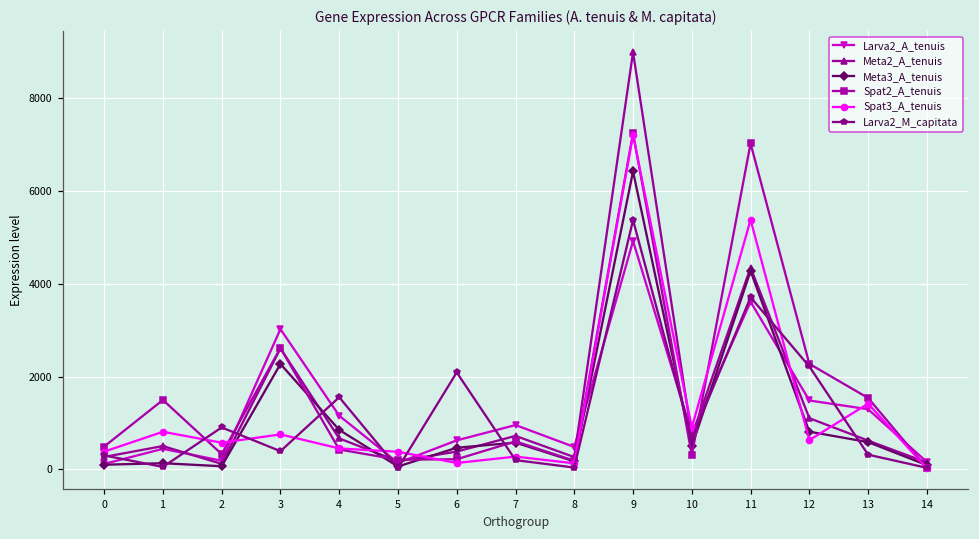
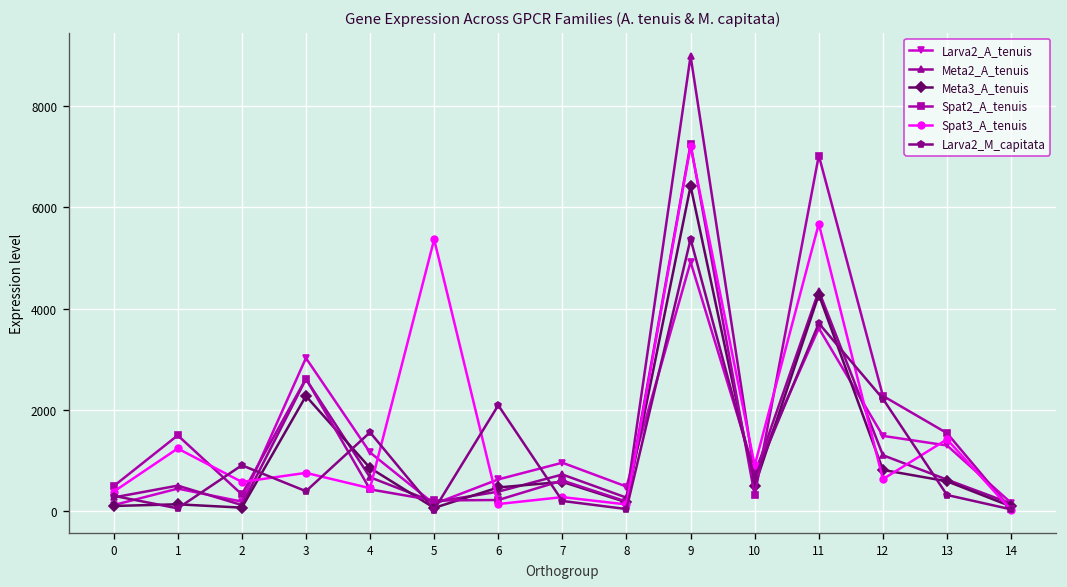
  {
    "Spat3_A_tenuis": {
      "0": 400,
-     "1": 800,
+     "1": 1200,
      "2": 600,
      "3": 800,
-     "5": 400,
+     "5": 5400,
      "6": 100,
      "7": 300,
      "10": 900,
-     "11": 5400,
+     "11": 5700,
      "12": 600,
      "13": 1400
    }
  }
